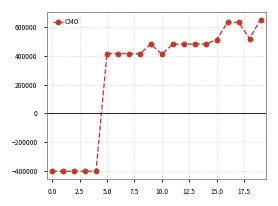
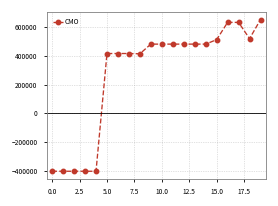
  {
    "0.0": -400000,
    "5.0": 420000,
-   "10.0": 410000,
+   "10.0": 480000,
    "15.0": 510000
  }
